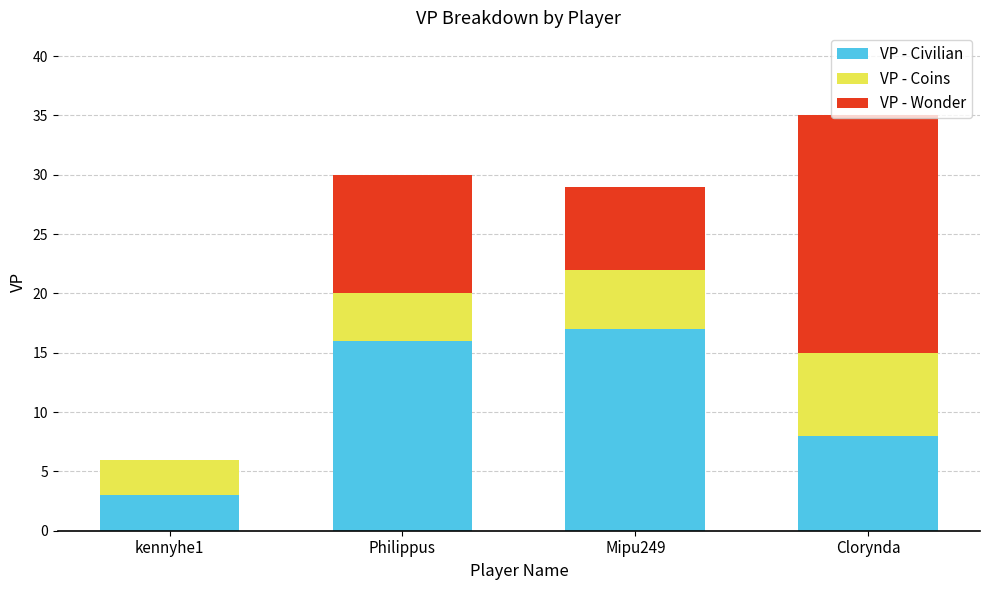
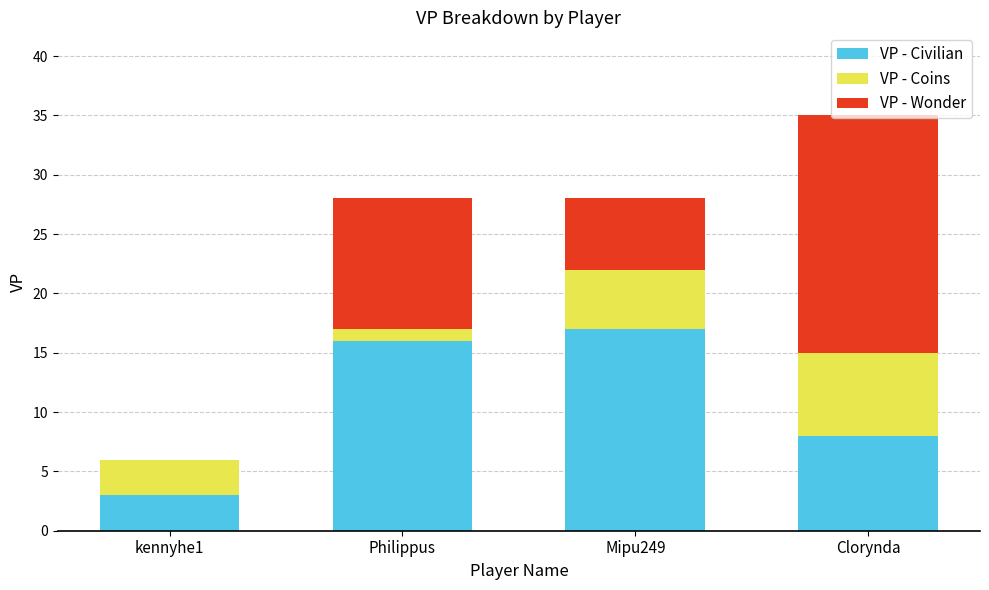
  {
    "VP - Civilian": {
      "kennyhe1": 3,
      "Philippus": 16,
      "Mipu249": 17,
      "Clorynda": 8
    },
    "VP - Coins": {
      "kennyhe1": 3,
-     "Philippus": 4,
+     "Philippus": 1,
      "Mipu249": 5,
      "Clorynda": 7
    },
    "VP - Wonder": {
      "kennyhe1": 0,
-     "Philippus": 10,
-     "Mipu249": 7
+     "Philippus": 11,
+     "Mipu249": 6
    }
  }
